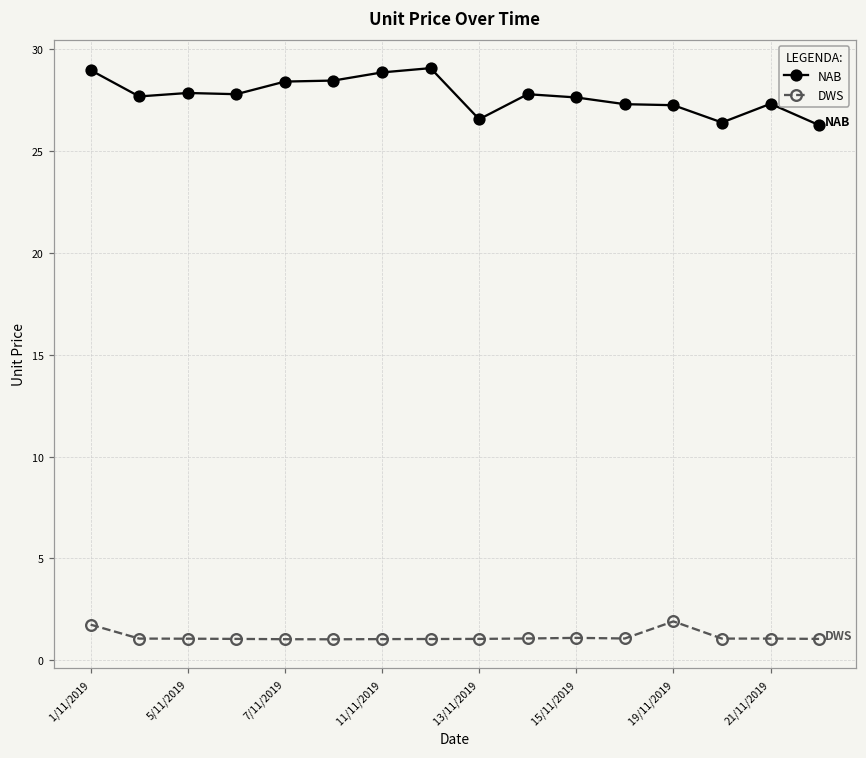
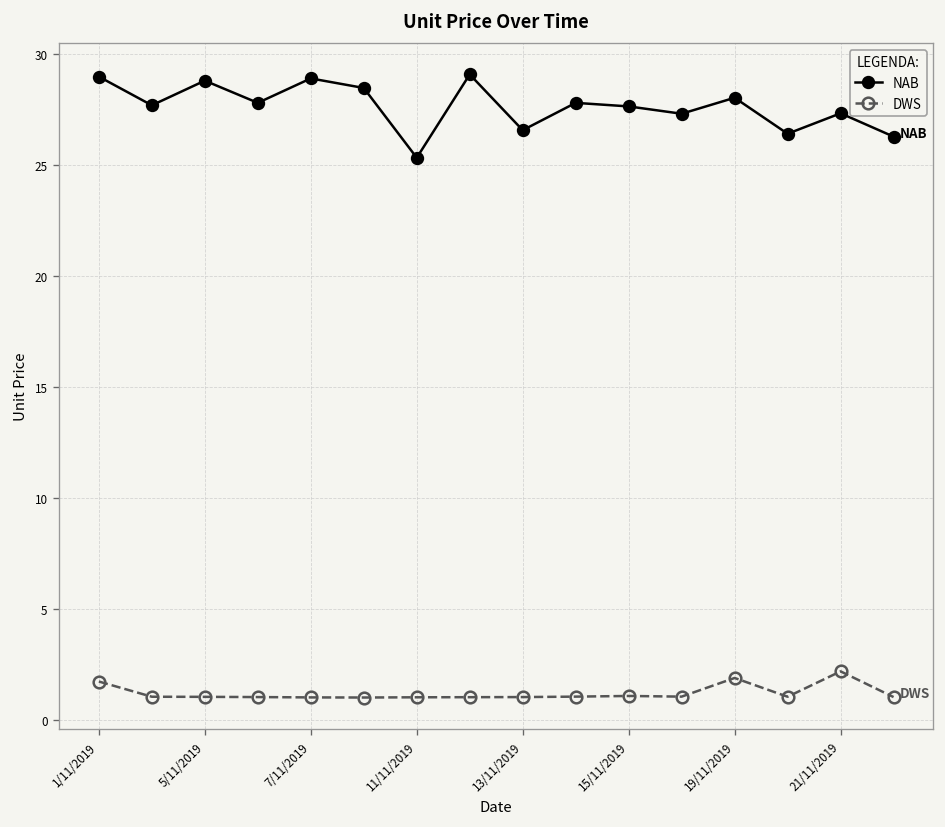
  {
    "NAB": {
      "1/11/2019": 29.0,
-     "5/11/2019": 27.9,
-     "7/11/2019": 28.4,
-     "11/11/2019": 28.9,
+     "5/11/2019": 28.8,
+     "7/11/2019": 28.9,
+     "11/11/2019": 25.3,
      "13/11/2019": 26.6,
      "15/11/2019": 27.6,
-     "19/11/2019": 27.3,
+     "19/11/2019": 28.0,
      "21/11/2019": 27.3
    },
    "DWS": {
      "1/11/2019": 1.8,
      "5/11/2019": 1.1,
      "7/11/2019": 1.0,
      "11/11/2019": 1.0,
      "13/11/2019": 1.1,
      "15/11/2019": 1.1,
      "19/11/2019": 1.9,
-     "21/11/2019": 1.1
+     "21/11/2019": 2.2
    }
  }
